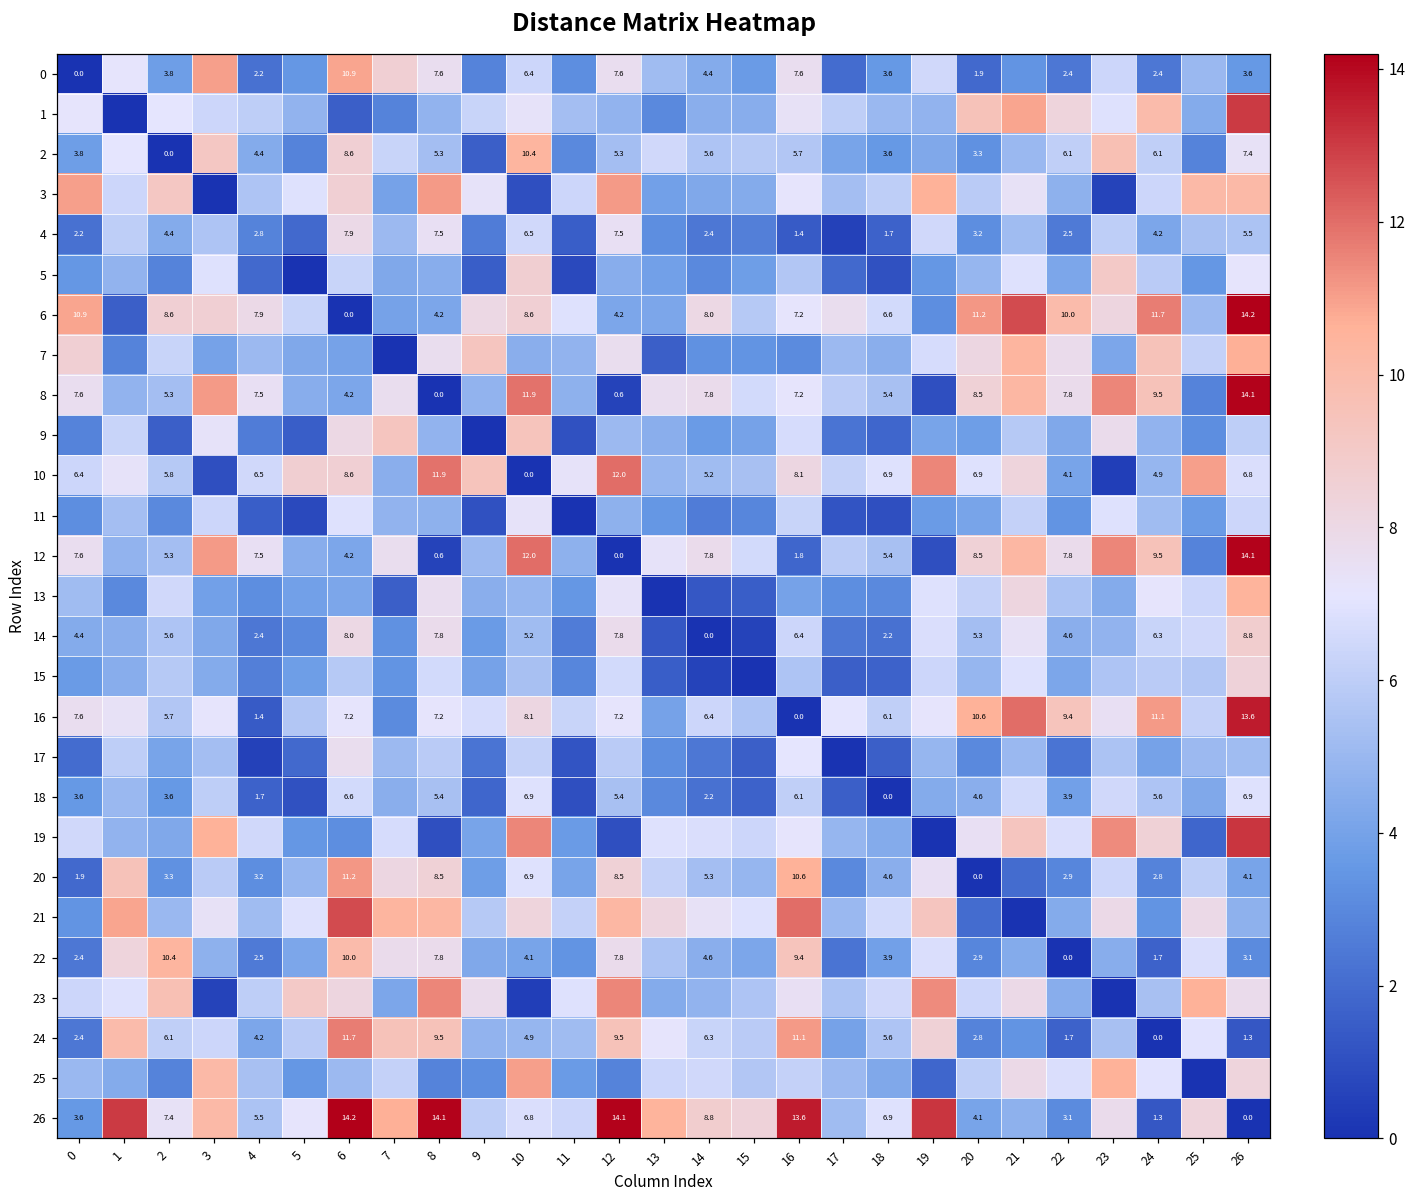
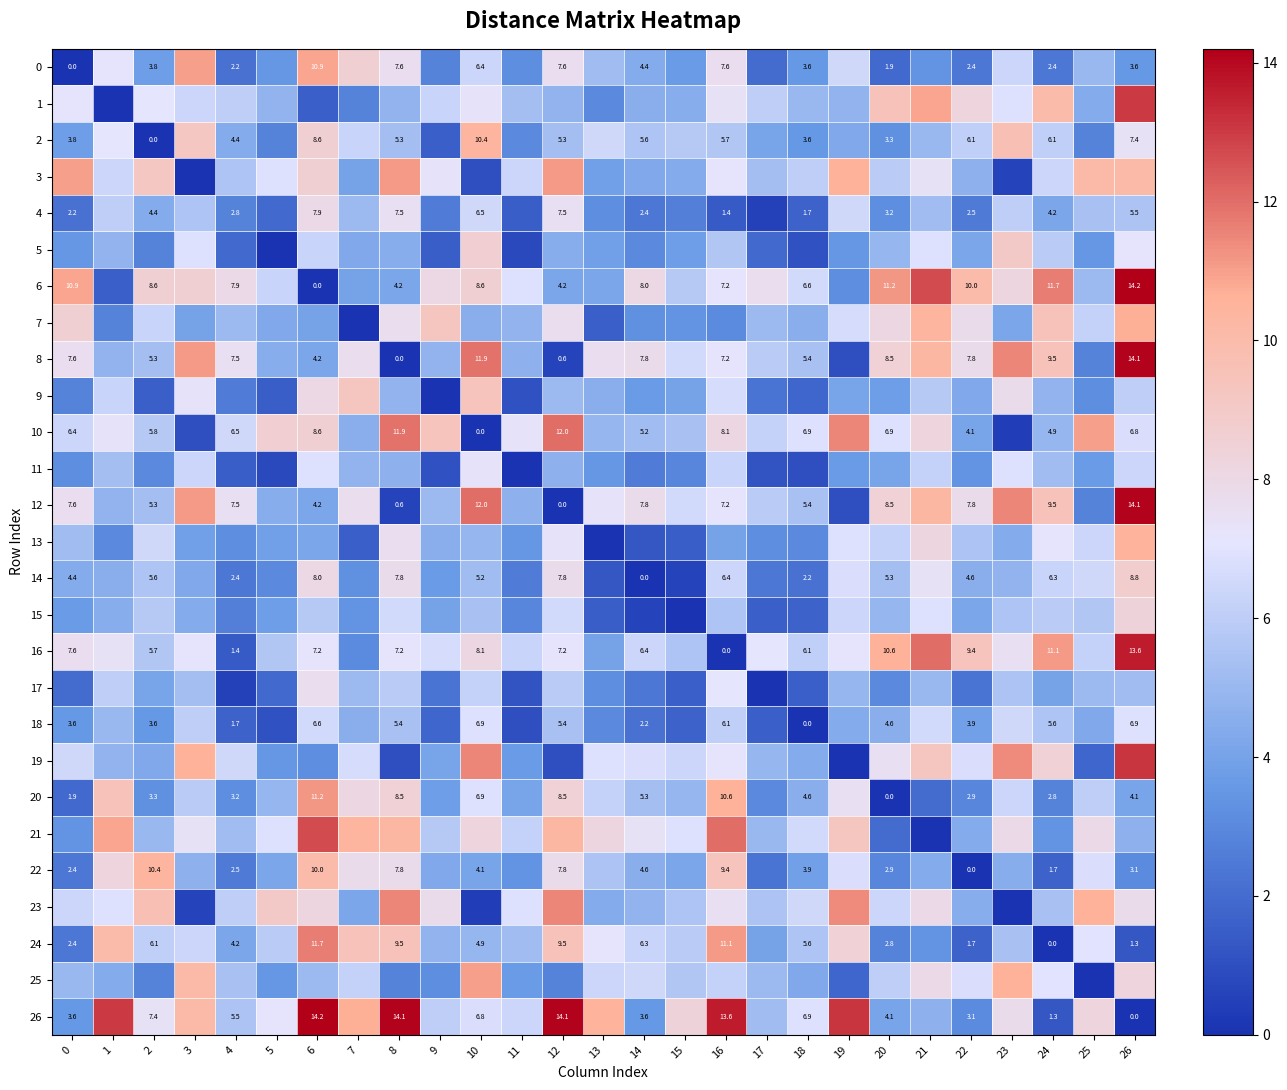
  {
    "0": {
      "0": 0.0,
      "2": 3.8,
      "4": 2.2,
      "6": 10.9,
      "8": 7.6,
      "10": 6.4,
      "12": 7.6,
      "14": 4.4,
      "16": 7.6,
      "18": 3.6,
      "20": 1.9,
      "22": 2.4,
      "24": 2.4,
      "26": 3.6
    },
    "2": {
      "0": 3.8,
      "2": 0.0,
      "4": 4.4,
      "6": 8.6,
      "8": 5.3,
      "10": 10.4,
      "12": 5.3,
      "14": 5.6,
      "16": 5.7,
      "18": 3.6,
      "20": 3.3,
      "22": 6.1,
      "24": 6.1,
      "26": 7.4
    },
    "4": {
      "0": 2.2,
      "2": 4.4,
      "4": 2.8,
      "6": 7.9,
      "8": 7.5,
      "10": 6.5,
      "12": 7.5,
      "14": 2.4,
      "16": 1.4,
      "18": 1.7,
      "20": 3.2,
      "22": 2.5,
      "24": 4.2,
      "26": 5.5
    },
    "6": {
      "0": 10.9,
      "2": 8.6,
      "4": 7.9,
      "6": 0.0,
      "8": 4.2,
      "10": 8.6,
      "12": 4.2,
      "14": 8.0,
      "16": 7.2,
      "18": 6.6,
      "20": 11.2,
      "22": 10.0,
      "24": 11.7,
      "26": 14.2
    },
    "8": {
      "0": 7.6,
      "2": 5.3,
      "4": 7.5,
      "6": 4.2,
      "8": 0.0,
      "10": 11.9,
      "12": 0.6,
      "14": 7.8,
      "16": 7.2,
      "18": 5.4,
      "20": 8.5,
      "22": 7.8,
      "24": 9.5,
      "26": 14.1
    },
    "10": {
      "0": 6.4,
      "2": 5.8,
      "4": 6.5,
      "6": 8.6,
      "8": 11.9,
      "10": 0.0,
      "12": 12.0,
      "14": 5.2,
      "16": 8.1,
      "18": 6.9,
      "20": 6.9,
      "22": 4.1,
      "24": 4.9,
      "26": 6.8
    },
    "12": {
      "0": 7.6,
      "2": 5.3,
      "4": 7.5,
      "6": 4.2,
      "8": 0.6,
      "10": 12.0,
      "12": 0.0,
      "14": 7.8,
-     "16": 1.8,
+     "16": 7.2,
      "18": 5.4,
      "20": 8.5,
      "22": 7.8,
      "24": 9.5,
      "26": 14.1
    },
    "14": {
      "0": 4.4,
      "2": 5.6,
      "4": 2.4,
      "6": 8.0,
      "8": 7.8,
      "10": 5.2,
      "12": 7.8,
      "14": 0.0,
      "16": 6.4,
      "18": 2.2,
      "20": 5.3,
      "22": 4.6,
      "24": 6.3,
      "26": 8.8
    },
    "16": {
      "0": 7.6,
      "2": 5.7,
      "4": 1.4,
      "6": 7.2,
      "8": 7.2,
      "10": 8.1,
      "12": 7.2,
      "14": 6.4,
      "16": 0.0,
      "18": 6.1,
      "20": 10.6,
      "22": 9.4,
      "24": 11.1,
      "26": 13.6
    },
    "18": {
      "0": 3.6,
      "2": 3.6,
      "4": 1.7,
      "6": 6.6,
      "8": 5.4,
      "10": 6.9,
      "12": 5.4,
      "14": 2.2,
      "16": 6.1,
      "18": 0.0,
      "20": 4.6,
      "22": 3.9,
      "24": 5.6,
      "26": 6.9
    },
    "20": {
      "0": 1.9,
      "2": 3.3,
      "4": 3.2,
      "6": 11.2,
      "8": 8.5,
      "10": 6.9,
      "12": 8.5,
      "14": 5.3,
      "16": 10.6,
      "18": 4.6,
      "20": 0.0,
      "22": 2.9,
      "24": 2.8,
      "26": 4.1
    },
    "22": {
      "0": 2.4,
      "2": 10.4,
      "4": 2.5,
      "6": 10.0,
      "8": 7.8,
      "10": 4.1,
      "12": 7.8,
      "14": 4.6,
      "16": 9.4,
      "18": 3.9,
      "20": 2.9,
      "22": 0.0,
      "24": 1.7,
      "26": 3.1
    },
    "24": {
      "0": 2.4,
      "2": 6.1,
      "4": 4.2,
      "6": 11.7,
      "8": 9.5,
      "10": 4.9,
      "12": 9.5,
      "14": 6.3,
      "16": 11.1,
      "18": 5.6,
      "20": 2.8,
      "22": 1.7,
      "24": 0.0,
      "26": 1.3
    },
    "26": {
      "0": 3.6,
      "2": 7.4,
      "4": 5.5,
      "6": 14.2,
      "8": 14.1,
      "10": 6.8,
      "12": 14.1,
-     "14": 8.8,
+     "14": 3.6,
      "16": 13.6,
      "18": 6.9,
      "20": 4.1,
      "22": 3.1,
      "24": 1.3,
      "26": 0.0
    }
  }
